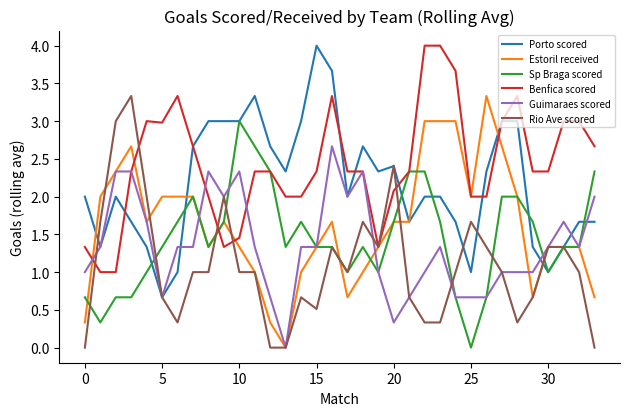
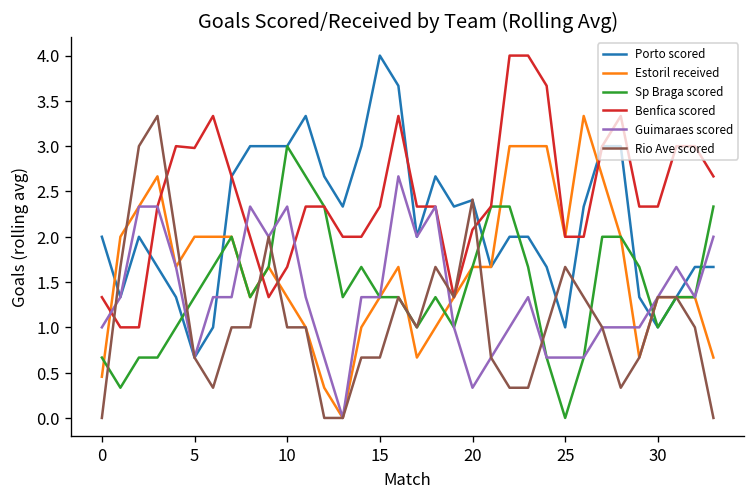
  {
    "Porto scored": {
      "0": 2.0,
      "15": 4.0,
      "25": 1.0
    },
    "Estoril received": {
-     "0": 0.3,
+     "0": 0.5,
      "5": 2.0,
      "10": 1.3
    },
    "Sp Braga scored": {
      "0": 0.7,
      "5": 1.3,
      "25": 0.0
    },
    "Benfica scored": {
      "0": 1.3,
      "5": 3.0,
-     "10": 1.5,
+     "10": 1.7,
      "15": 2.3,
      "20": 2.1,
      "30": 2.3
    },
    "Guimaraes scored": {
      "0": 1.0,
      "10": 2.3,
      "20": 0.3,
      "25": 0.7
    },
    "Rio Ave scored": {
      "0": 0.0,
      "10": 1.0,
-     "15": 0.5,
+     "15": 0.7,
      "25": 1.7
    }
  }
